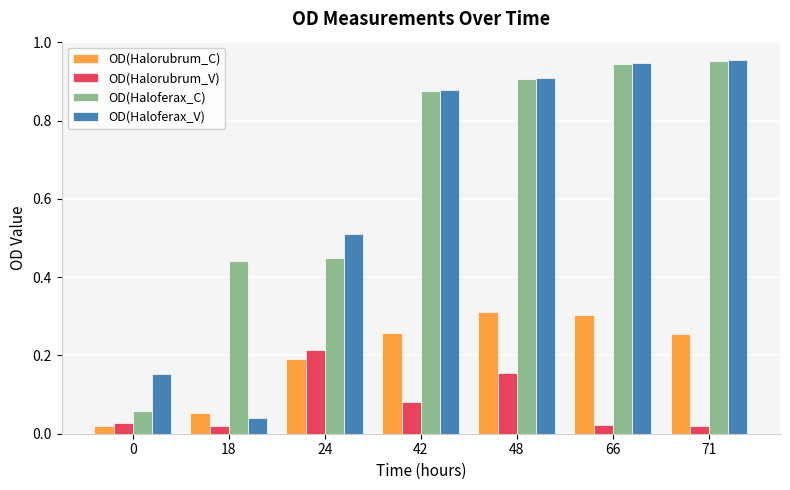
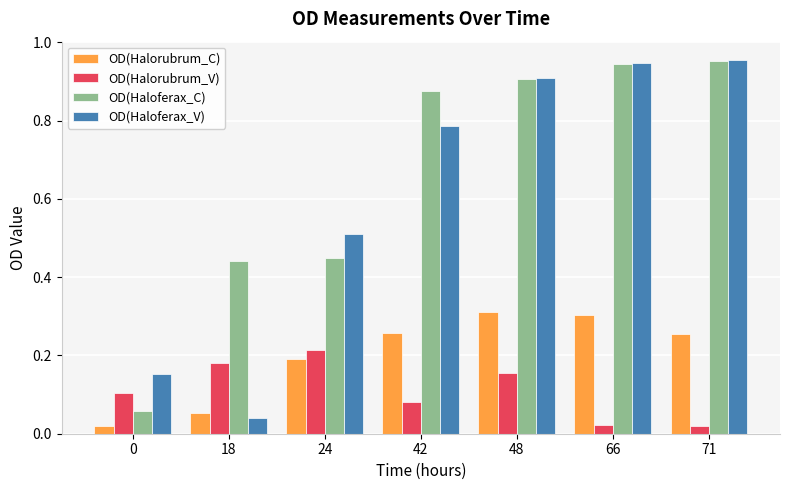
  {
    "OD(Halorubrum_C)": {
      "0": 0.02,
      "18": 0.05,
      "24": 0.19,
      "42": 0.26,
      "48": 0.31,
      "66": 0.30,
      "71": 0.26
    },
    "OD(Halorubrum_V)": {
-     "0": 0.03,
-     "18": 0.02,
+     "0": 0.10,
+     "18": 0.18,
      "24": 0.21,
      "42": 0.08,
      "48": 0.15,
      "66": 0.02,
      "71": 0.02
    },
    "OD(Haloferax_C)": {
      "0": 0.06,
      "18": 0.44,
      "24": 0.45,
      "42": 0.88,
      "48": 0.91,
      "66": 0.95,
      "71": 0.95
    },
    "OD(Haloferax_V)": {
      "0": 0.15,
      "18": 0.04,
      "24": 0.51,
-     "42": 0.88,
+     "42": 0.79,
      "48": 0.91,
      "66": 0.95,
      "71": 0.95
    }
  }
